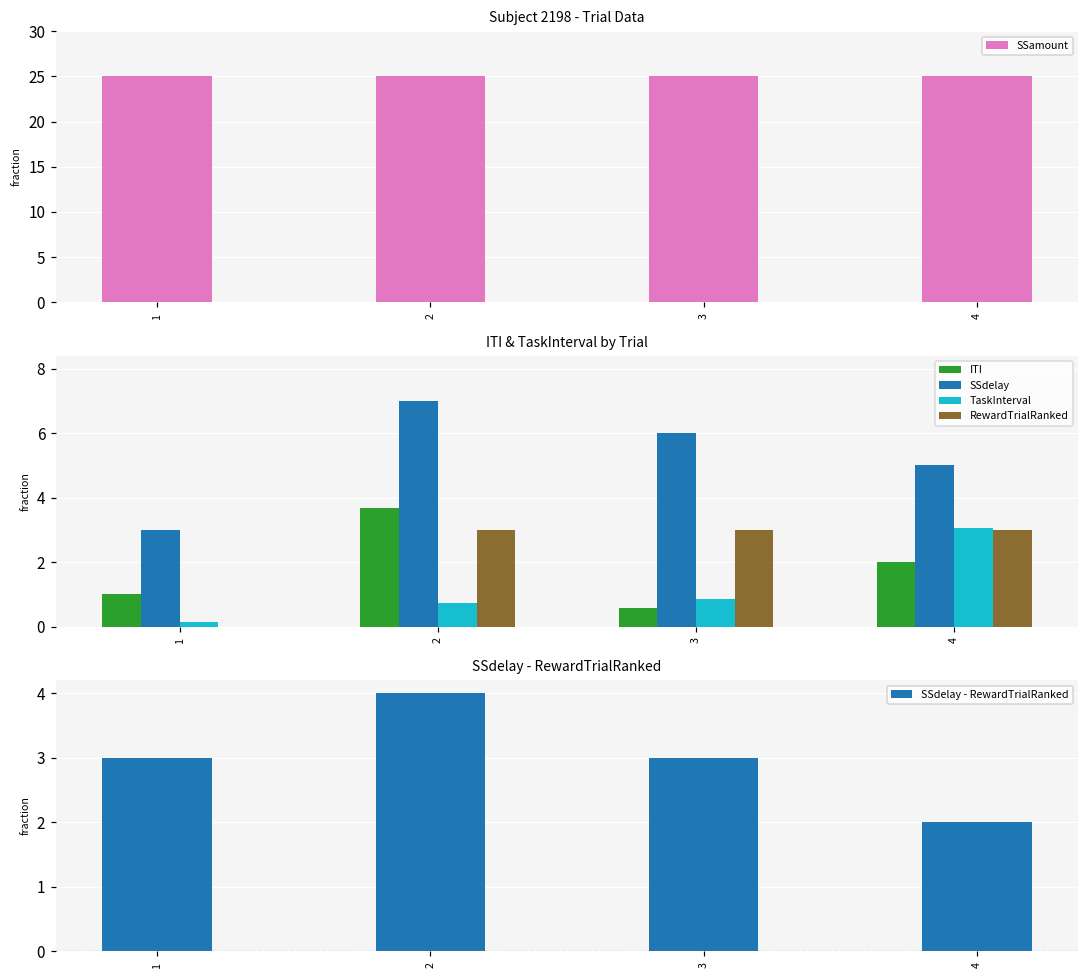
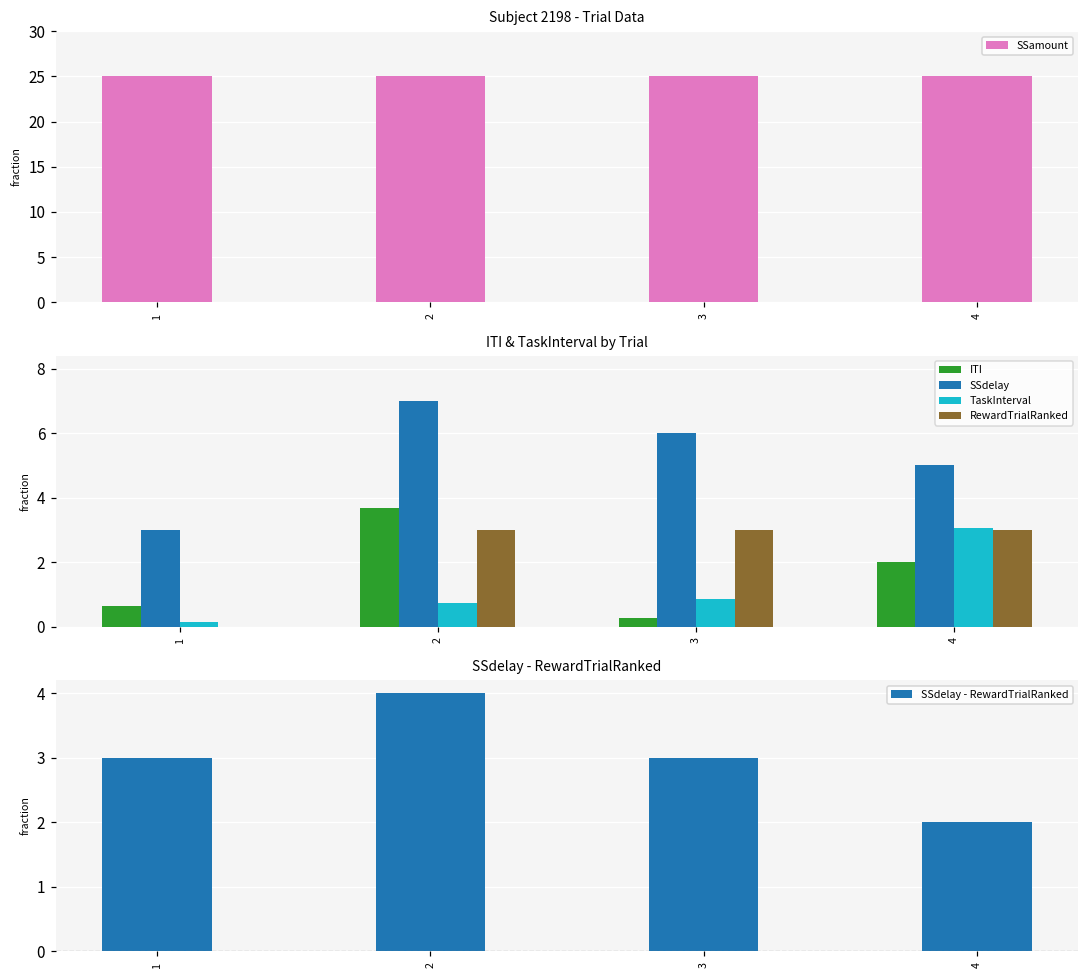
  {
    "Subject 2198 - Trial Data": {
      "1": 25,
      "2": 25,
      "3": 25,
      "4": 25
    },
    "ITI & TaskInterval by Trial": {
      "ITI": {
-       "1": 1.0,
+       "1": 0.6,
        "2": 3.7,
-       "3": 0.6,
+       "3": 0.3,
        "4": 2.0
      },
      "SSdelay": {
        "1": 3.0,
        "2": 7.0,
        "3": 6.0,
        "4": 5.0
      },
      "TaskInterval": {
        "1": 0.2,
        "2": 0.7,
        "3": 0.9,
        "4": 3.1
      },
      "RewardTrialRanked": {
        "1": 0.0,
        "2": 3.0,
        "3": 3.0,
        "4": 3.0
      }
    },
    "SSdelay - RewardTrialRanked": {
      "1": 3.0,
      "2": 4.0,
      "3": 3.0,
      "4": 2.0
    }
  }
